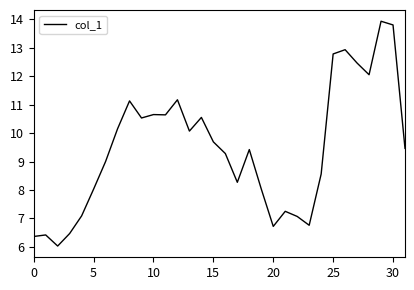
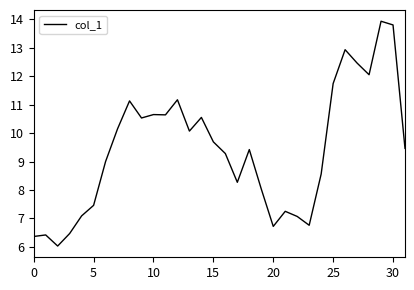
  {
    "0": 6.4,
-   "5": 8.0,
+   "5": 7.5,
    "10": 10.7,
    "15": 9.7,
    "20": 6.7,
-   "25": 12.8,
+   "25": 11.7,
    "30": 13.8
  }
